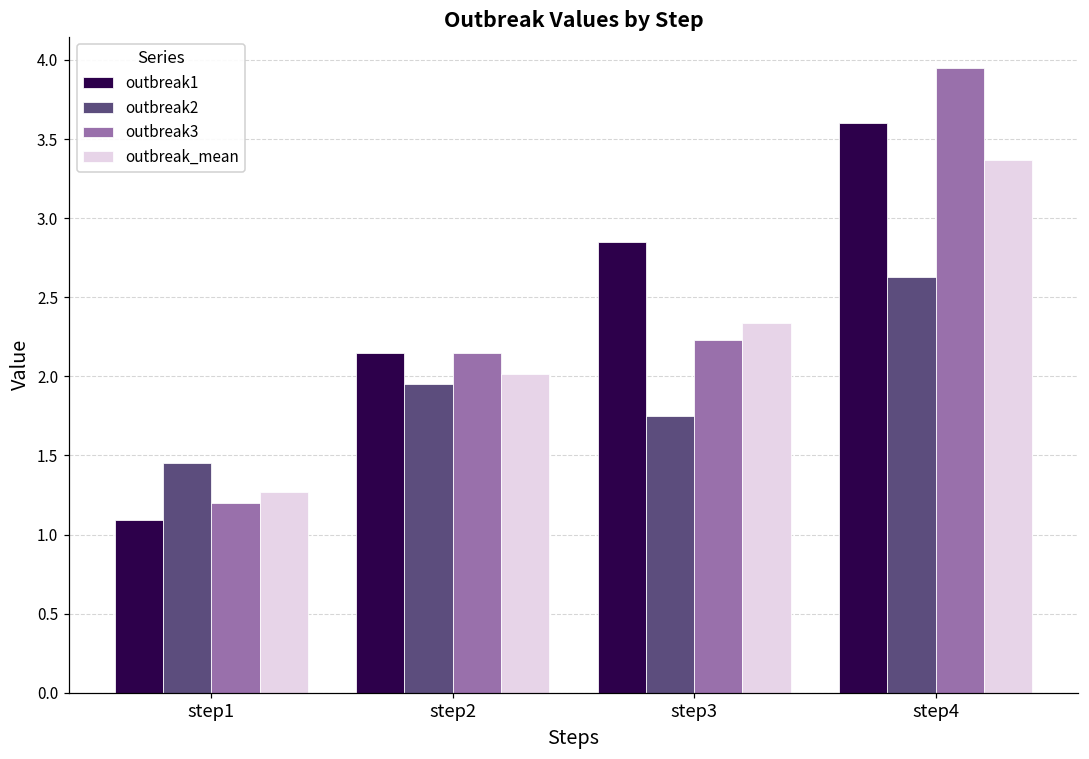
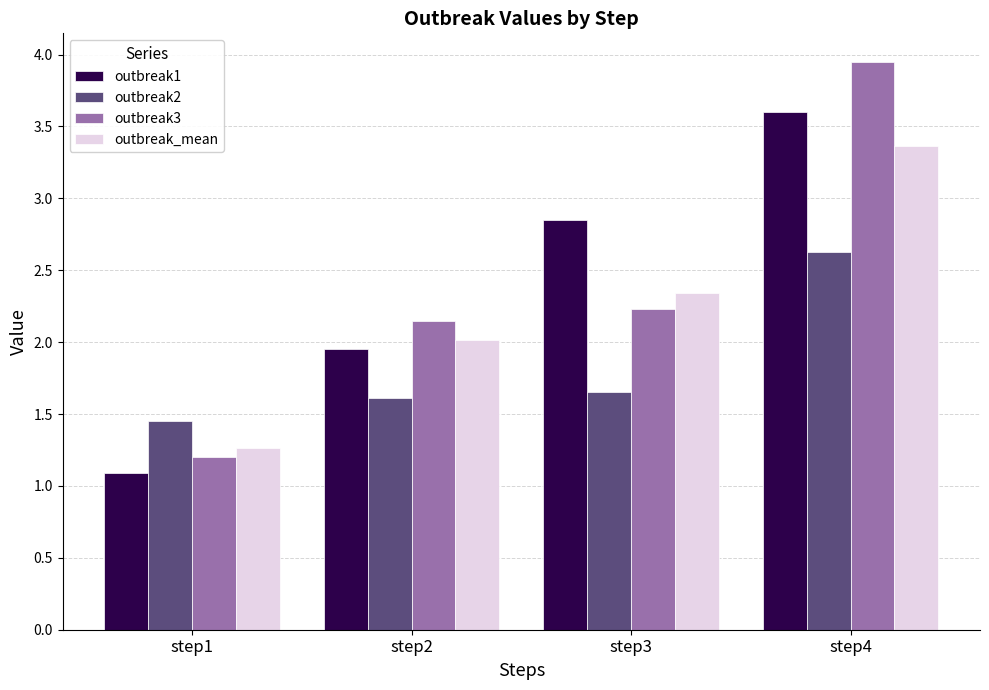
  {
    "outbreak1": {
      "step1": 1.09,
-     "step2": 2.15,
+     "step2": 1.95,
      "step3": 2.85,
      "step4": 3.60
    },
    "outbreak2": {
      "step1": 1.45,
-     "step2": 1.95,
-     "step3": 1.75,
+     "step2": 1.61,
+     "step3": 1.65,
      "step4": 2.63
    },
    "outbreak3": {
      "step1": 1.20,
      "step2": 2.15,
      "step3": 2.23,
      "step4": 3.95
    },
    "outbreak_mean": {
      "step1": 1.27,
      "step2": 2.02,
      "step3": 2.34,
      "step4": 3.37
    }
  }
